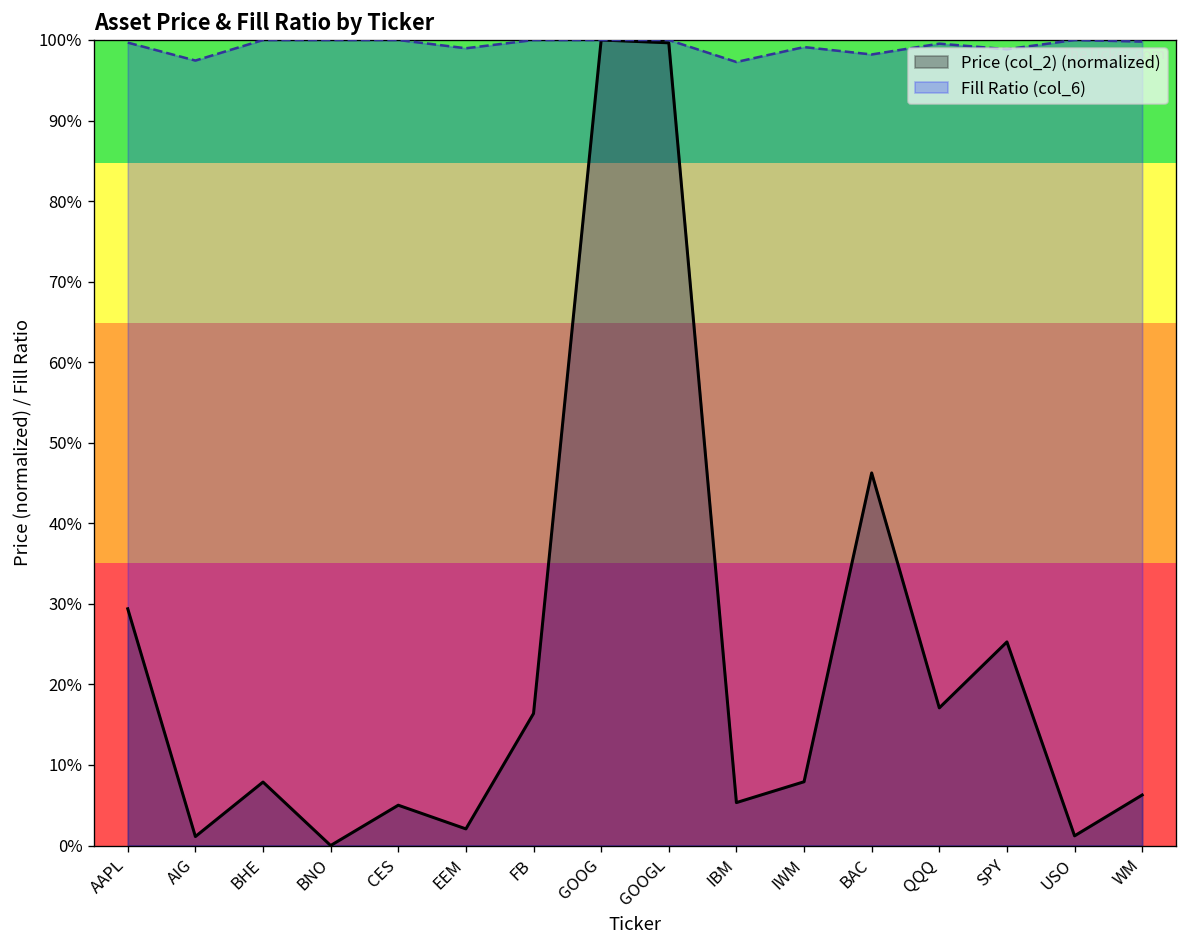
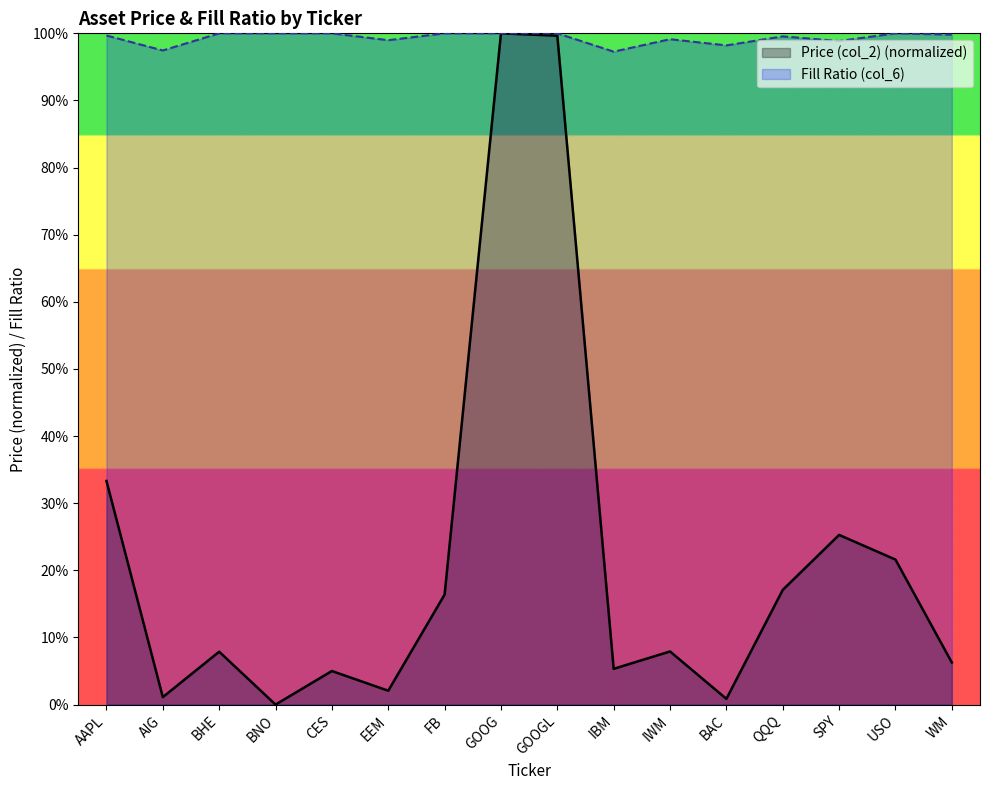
  {
    "Price (col_2) (normalized)": {
-     "AAPL": "29%",
+     "AAPL": "33%",
      "AIG": "1%",
      "BHE": "8%",
      "BNO": "0%",
      "CES": "5%",
      "EEM": "2%",
      "FB": "16%",
      "IBM": "5%",
      "IWM": "8%",
-     "BAC": "46%",
+     "BAC": "1%",
      "QQQ": "17%",
      "SPY": "25%",
-     "USO": "1%",
+     "USO": "22%",
      "WM": "6%"
    },
    "Fill Ratio (col_6)": {
      "AAPL": "100%",
      "AIG": "97%",
      "BHE": "100%",
      "BNO": "100%",
      "CES": "100%",
      "EEM": "99%",
      "FB": "100%",
      "IBM": "97%",
      "IWM": "99%",
      "BAC": "98%",
      "QQQ": "100%",
      "USO": "100%",
      "WM": "100%"
    }
  }
